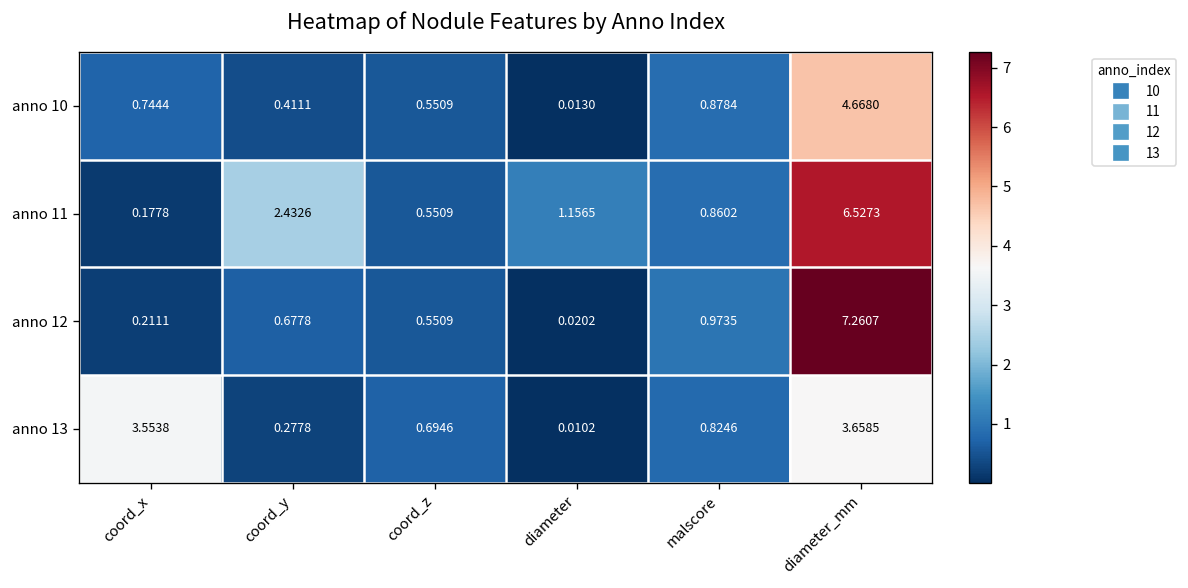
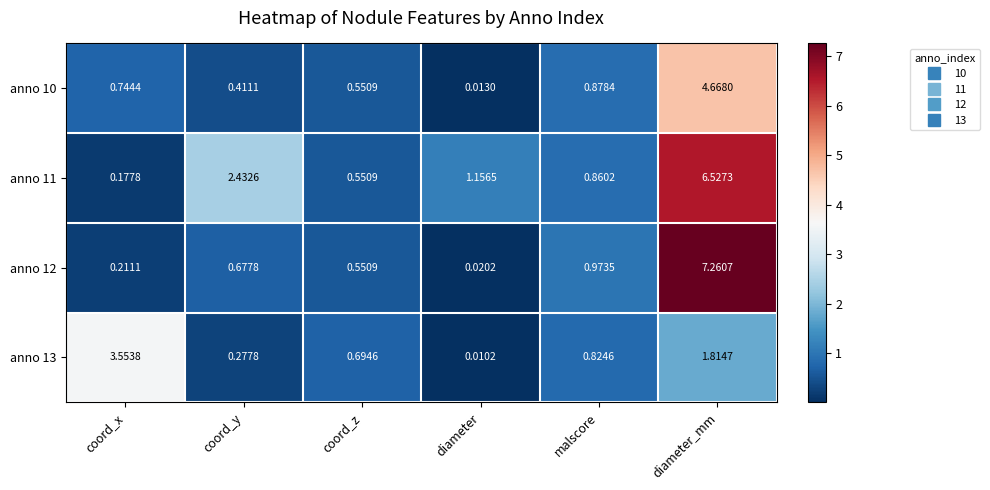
  {
    "anno 10": {
      "coord_x": 0.7444,
      "coord_y": 0.4111,
      "coord_z": 0.5509,
      "diameter": 0.0130,
      "malscore": 0.8784,
      "diameter_mm": 4.6680
    },
    "anno 11": {
      "coord_x": 0.1778,
      "coord_y": 2.4326,
      "coord_z": 0.5509,
      "diameter": 1.1565,
      "malscore": 0.8602,
      "diameter_mm": 6.5273
    },
    "anno 12": {
      "coord_x": 0.2111,
      "coord_y": 0.6778,
      "coord_z": 0.5509,
      "diameter": 0.0202,
      "malscore": 0.9735,
      "diameter_mm": 7.2607
    },
    "anno 13": {
      "coord_x": 3.5538,
      "coord_y": 0.2778,
      "coord_z": 0.6946,
      "diameter": 0.0102,
      "malscore": 0.8246,
-     "diameter_mm": 3.6585
+     "diameter_mm": 1.8147
    }
  }
